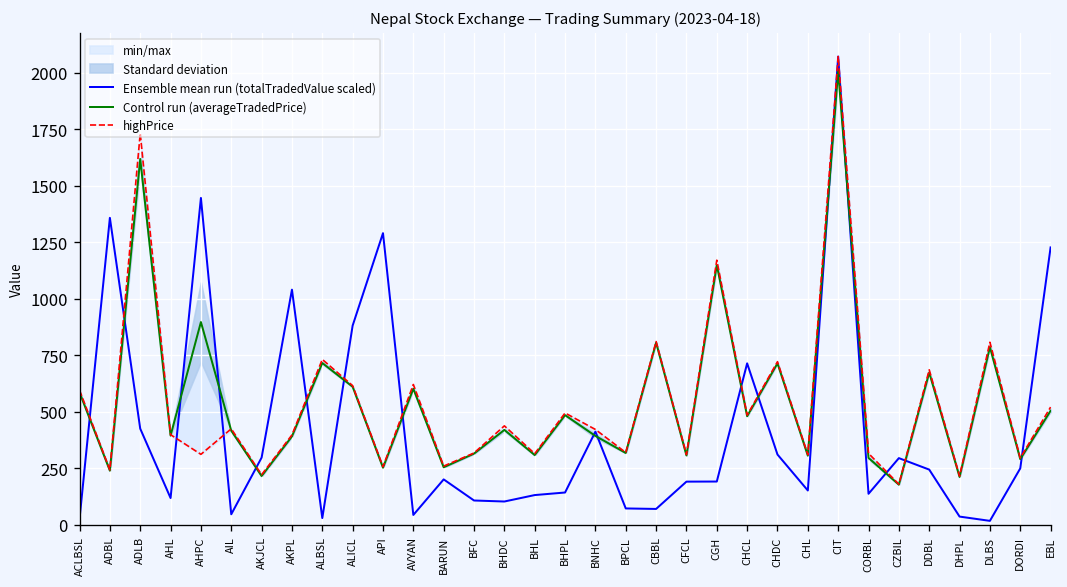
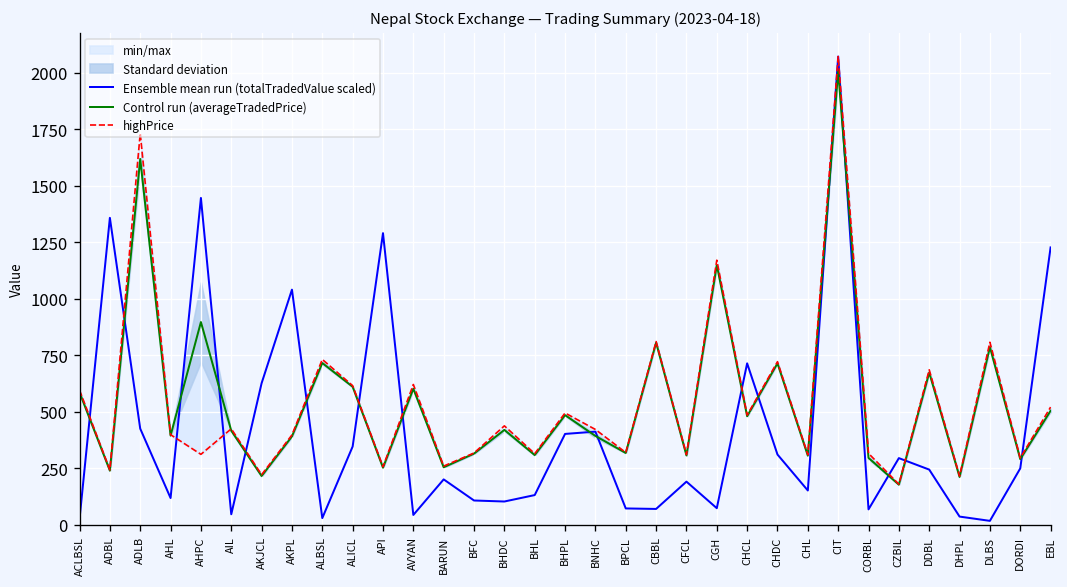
  {
    "Ensemble mean run (totalTradedValue scaled)": {
      "ACLBSL": 30,
      "ADBL": 1360,
      "ADLB": 420,
      "AHL": 120,
      "AHPC": 1450,
      "AIL": 50,
-     "AKJCL": 300,
+     "AKJCL": 630,
      "AKPL": 1040,
      "ALBSL": 30,
-     "ALICL": 880,
+     "ALICL": 350,
      "API": 1290,
      "AVYAN": 40,
      "BARUN": 200,
      "BFC": 110,
      "BHDC": 100,
      "BHL": 130,
-     "BHPL": 140,
+     "BHPL": 400,
      "BPCL": 70,
      "CBBL": 70,
      "CFCL": 190,
-     "CGH": 190,
+     "CGH": 70,
      "CHCL": 710,
      "CHDC": 310,
      "CHL": 150,
-     "CORBL": 140,
+     "CORBL": 70,
      "CZBIL": 290,
      "DDBL": 240,
      "DHPL": 40,
      "DLBS": 20,
      "DORDI": 250,
      "EBL": 1230
    },
    "Control run (averageTradedPrice)": {
      "ADLB": 1620,
      "CIT": 2010
    },
    "highPrice": {
      "AHPC": 310
    }
  }
